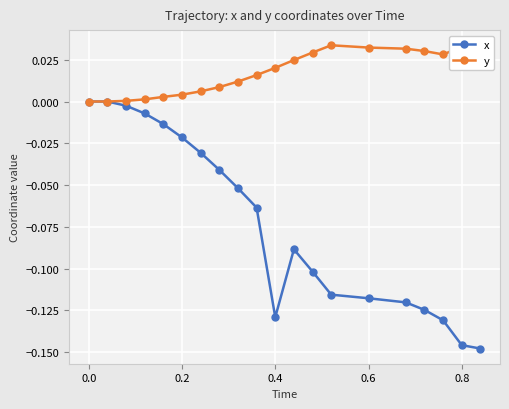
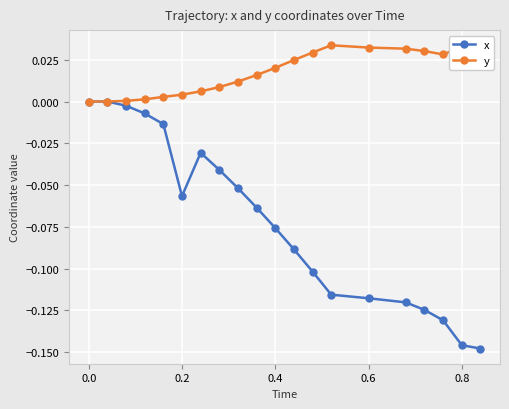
  {
    "x": {
-     "0.2": -0.022,
-     "0.4": -0.129,
+     "0.2": -0.057,
+     "0.4": -0.076,
      "0.6": -0.118,
      "0.8": -0.146
    },
    "y": {
      "0.2": 0.004,
      "0.4": 0.020,
      "0.6": 0.032
    }
  }
